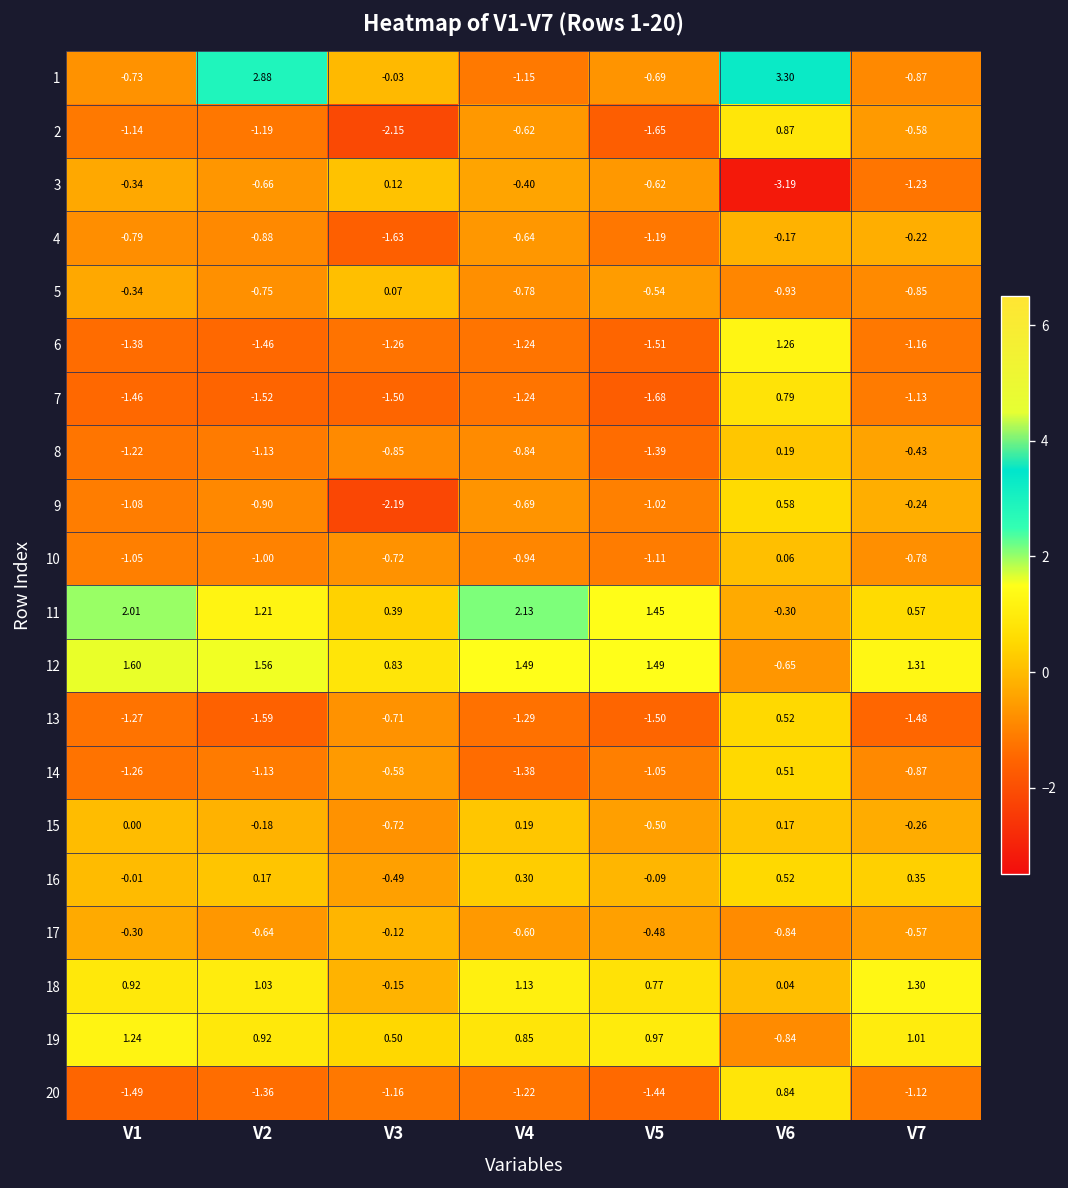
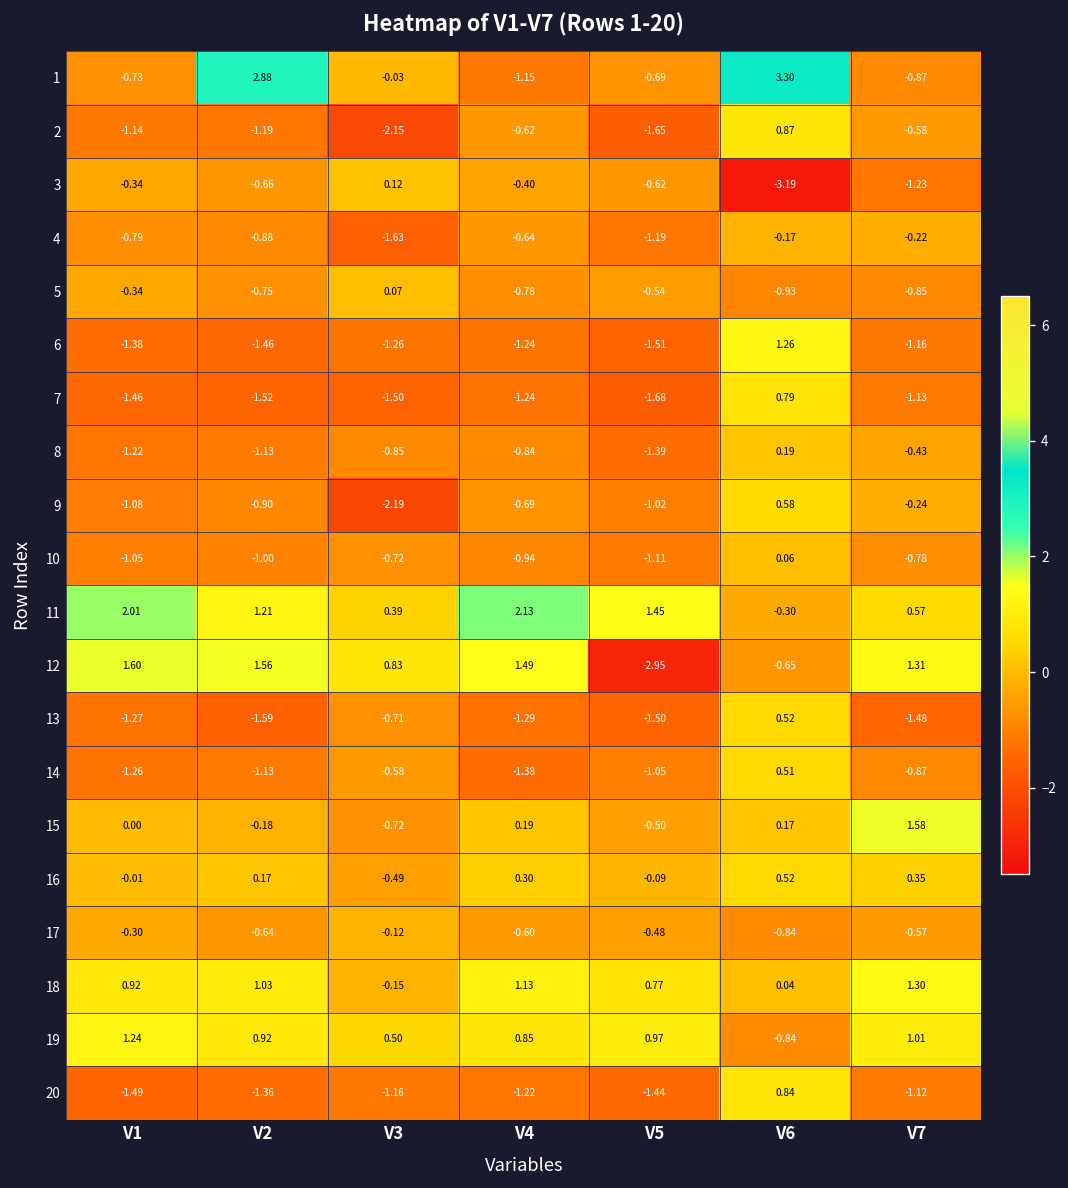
  {
    "1": {
      "V1": -0.73,
      "V2": 2.88,
      "V3": -0.03,
      "V4": -1.15,
      "V5": -0.69,
      "V6": 3.30,
      "V7": -0.87
    },
    "2": {
      "V1": -1.14,
      "V2": -1.19,
      "V3": -2.15,
      "V4": -0.62,
      "V5": -1.65,
      "V6": 0.87,
      "V7": -0.58
    },
    "3": {
      "V1": -0.34,
      "V2": -0.66,
      "V3": 0.12,
      "V4": -0.40,
      "V5": -0.62,
      "V6": -3.19,
      "V7": -1.23
    },
    "4": {
      "V1": -0.79,
      "V2": -0.88,
      "V3": -1.63,
      "V4": -0.64,
      "V5": -1.19,
      "V6": -0.17,
      "V7": -0.22
    },
    "5": {
      "V1": -0.34,
      "V2": -0.75,
      "V3": 0.07,
      "V4": -0.78,
      "V5": -0.54,
      "V6": -0.93,
      "V7": -0.85
    },
    "6": {
      "V1": -1.38,
      "V2": -1.46,
      "V3": -1.26,
      "V4": -1.24,
      "V5": -1.51,
      "V6": 1.26,
      "V7": -1.16
    },
    "7": {
      "V1": -1.46,
      "V2": -1.52,
      "V3": -1.50,
      "V4": -1.24,
      "V5": -1.68,
      "V6": 0.79,
      "V7": -1.13
    },
    "8": {
      "V1": -1.22,
      "V2": -1.13,
      "V3": -0.85,
      "V4": -0.84,
      "V5": -1.39,
      "V6": 0.19,
      "V7": -0.43
    },
    "9": {
      "V1": -1.08,
      "V2": -0.90,
      "V3": -2.19,
      "V4": -0.69,
      "V5": -1.02,
      "V6": 0.58,
      "V7": -0.24
    },
    "10": {
      "V1": -1.05,
      "V2": -1.00,
      "V3": -0.72,
      "V4": -0.94,
      "V5": -1.11,
      "V6": 0.06,
      "V7": -0.78
    },
    "11": {
      "V1": 2.01,
      "V2": 1.21,
      "V3": 0.39,
      "V4": 2.13,
      "V5": 1.45,
      "V6": -0.30,
      "V7": 0.57
    },
    "12": {
      "V1": 1.60,
      "V2": 1.56,
      "V3": 0.83,
      "V4": 1.49,
-     "V5": 1.49,
+     "V5": -2.95,
      "V6": -0.65,
      "V7": 1.31
    },
    "13": {
      "V1": -1.27,
      "V2": -1.59,
      "V3": -0.71,
      "V4": -1.29,
      "V5": -1.50,
      "V6": 0.52,
      "V7": -1.48
    },
    "14": {
      "V1": -1.26,
      "V2": -1.13,
      "V3": -0.58,
      "V4": -1.38,
      "V5": -1.05,
      "V6": 0.51,
      "V7": -0.87
    },
    "15": {
      "V1": 0.00,
      "V2": -0.18,
      "V3": -0.72,
      "V4": 0.19,
      "V5": -0.50,
      "V6": 0.17,
-     "V7": -0.26
+     "V7": 1.58
    },
    "16": {
      "V1": -0.01,
      "V2": 0.17,
      "V3": -0.49,
      "V4": 0.30,
      "V5": -0.09,
      "V6": 0.52,
      "V7": 0.35
    },
    "17": {
      "V1": -0.30,
      "V2": -0.64,
      "V3": -0.12,
      "V4": -0.60,
      "V5": -0.48,
      "V6": -0.84,
      "V7": -0.57
    },
    "18": {
      "V1": 0.92,
      "V2": 1.03,
      "V3": -0.15,
      "V4": 1.13,
      "V5": 0.77,
      "V6": 0.04,
      "V7": 1.30
    },
    "19": {
      "V1": 1.24,
      "V2": 0.92,
      "V3": 0.50,
      "V4": 0.85,
      "V5": 0.97,
      "V6": -0.84,
      "V7": 1.01
    },
    "20": {
      "V1": -1.49,
      "V2": -1.36,
      "V3": -1.16,
      "V4": -1.22,
      "V5": -1.44,
      "V6": 0.84,
      "V7": -1.12
    }
  }
